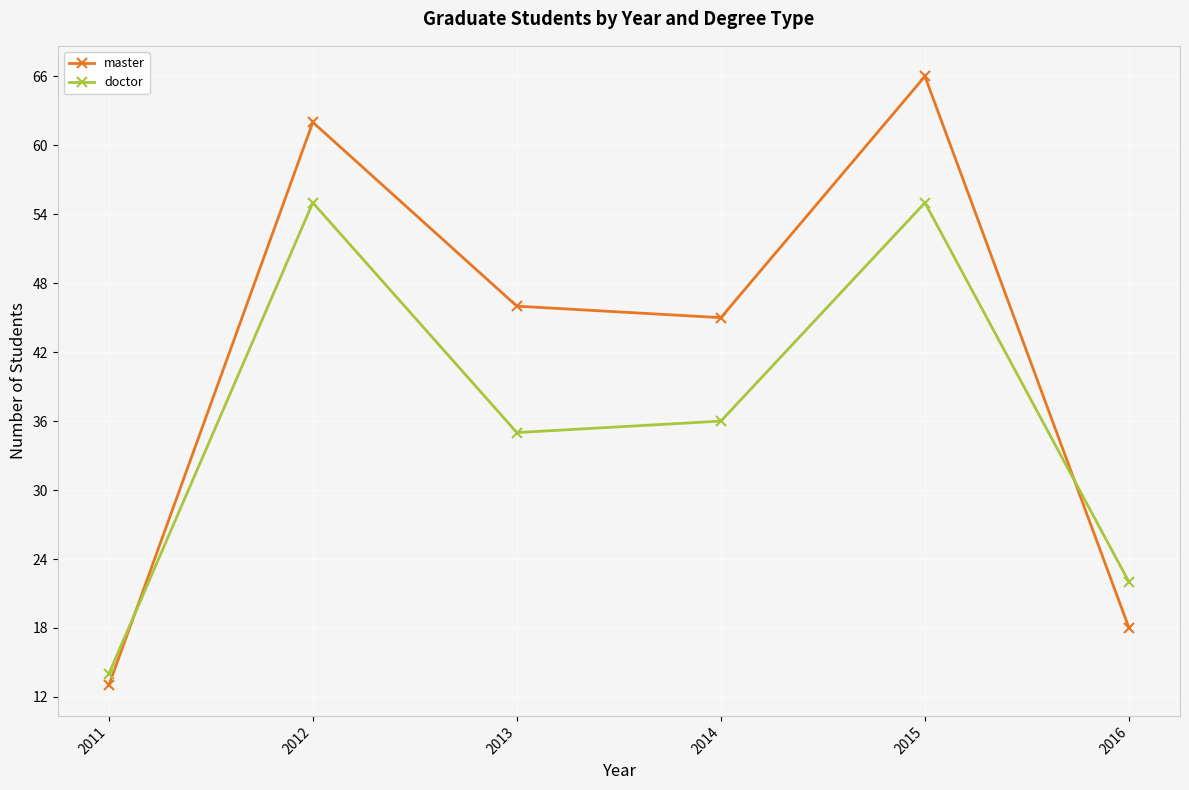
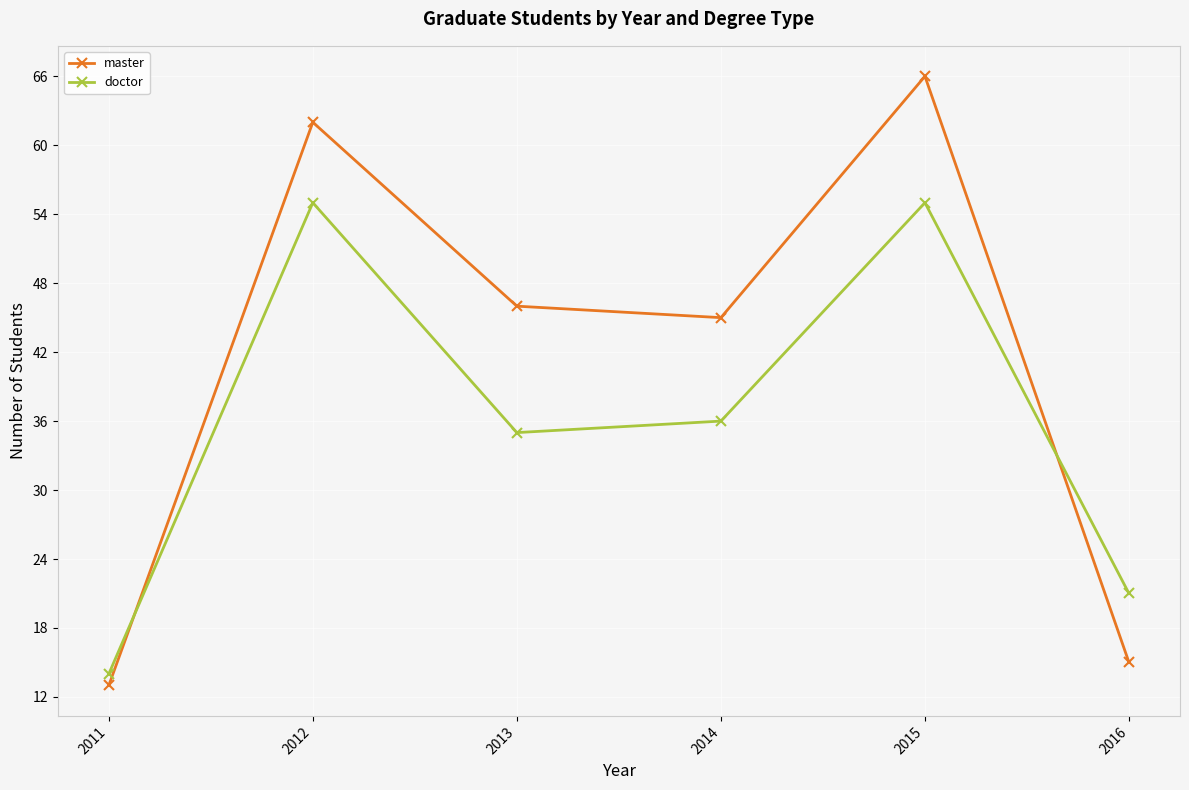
  {
    "master": {
      "2011": 13,
      "2012": 62,
      "2013": 46,
      "2014": 45,
      "2015": 66,
-     "2016": 18
+     "2016": 15
    },
    "doctor": {
      "2011": 14,
      "2012": 55,
      "2013": 35,
      "2014": 36,
      "2015": 55,
-     "2016": 22
+     "2016": 21
    }
  }
